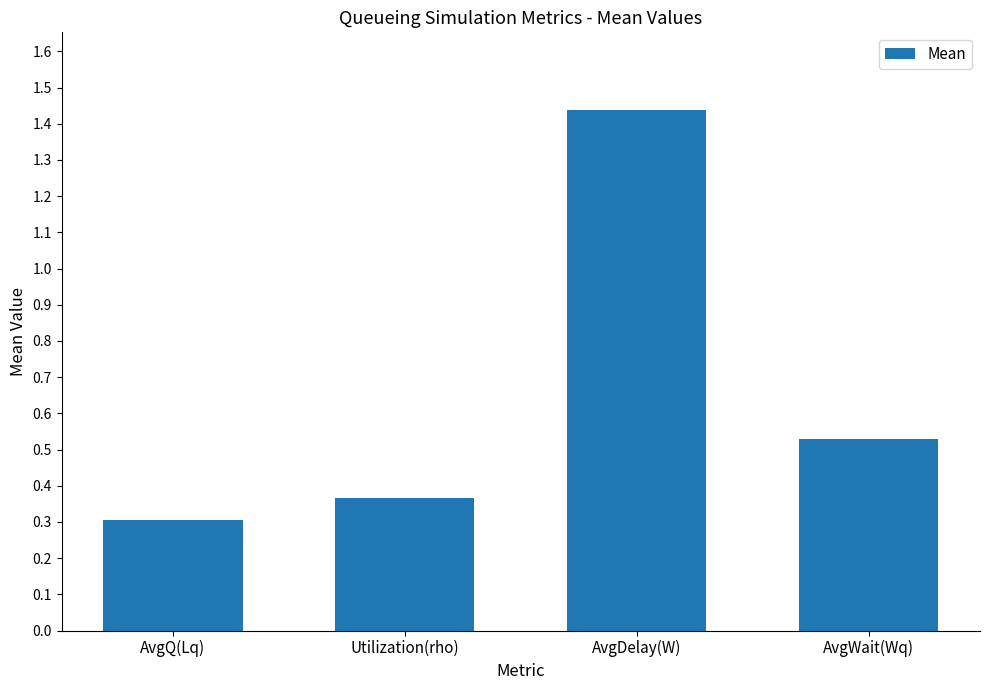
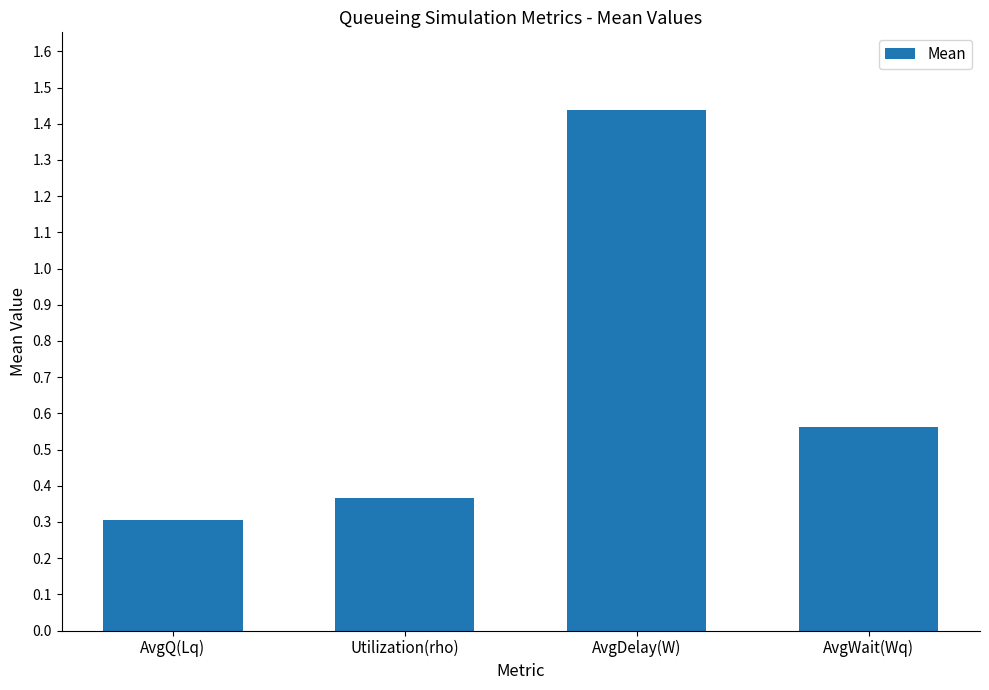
  {
    "AvgQ(Lq)": 0.31,
    "Utilization(rho)": 0.37,
    "AvgDelay(W)": 1.44,
-   "AvgWait(Wq)": 0.53
+   "AvgWait(Wq)": 0.56
  }
